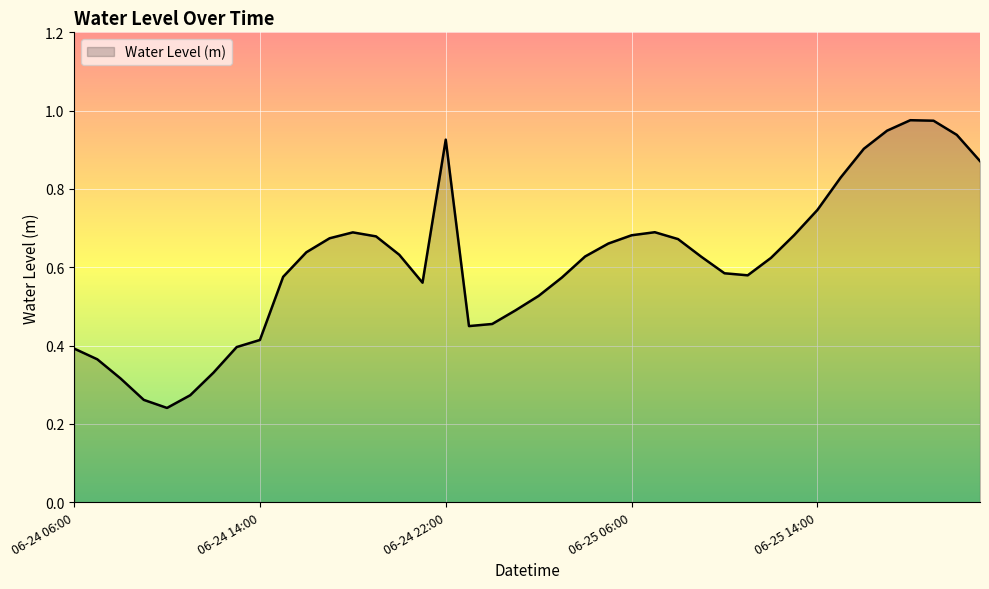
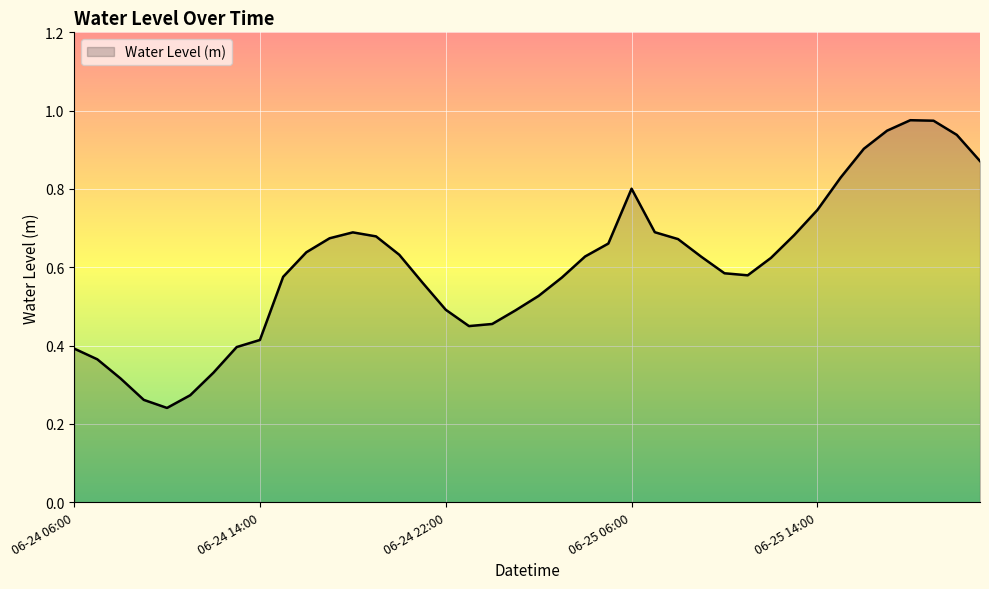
  {
    "06-24 06:00": 0.39,
    "06-24 14:00": 0.41,
-   "06-24 22:00": 0.93,
-   "06-25 06:00": 0.68,
+   "06-24 22:00": 0.49,
+   "06-25 06:00": 0.80,
    "06-25 14:00": 0.75
  }
